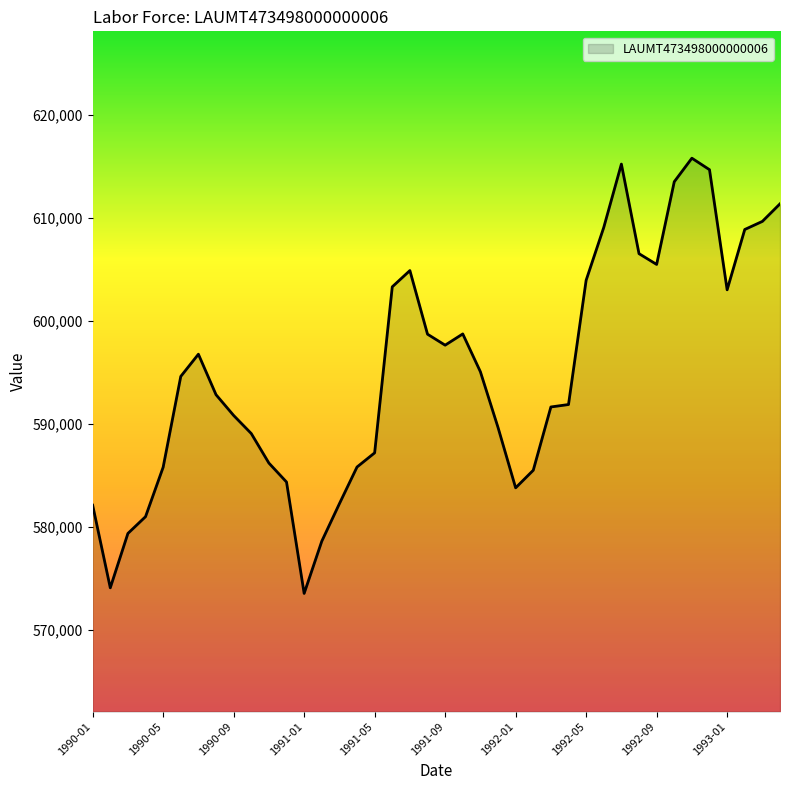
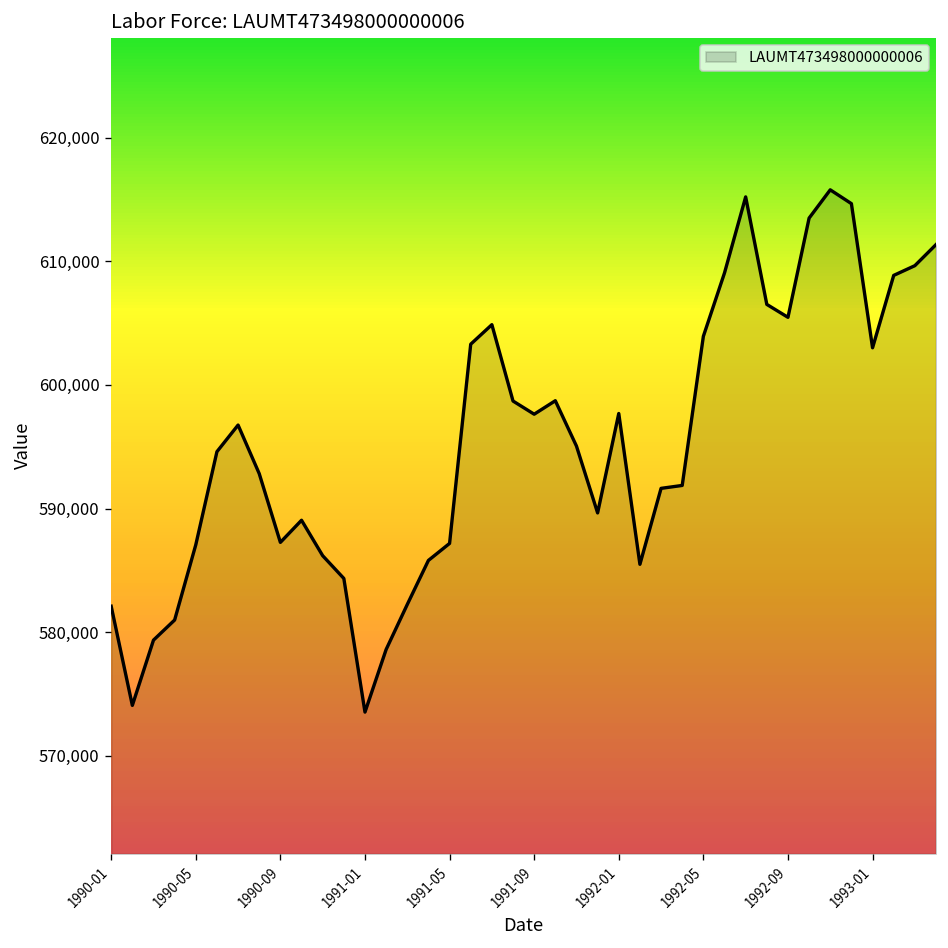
  {
    "1990-01": "582,100",
-   "1990-05": "585,800",
-   "1990-09": "590,800",
+   "1990-05": "587,100",
+   "1990-09": "587,300",
    "1991-01": "573,500",
    "1991-05": "587,200",
    "1991-09": "597,600",
-   "1992-01": "583,800",
+   "1992-01": "597,700",
    "1992-05": "603,900",
    "1992-09": "605,500",
    "1993-01": "603,000"
  }
